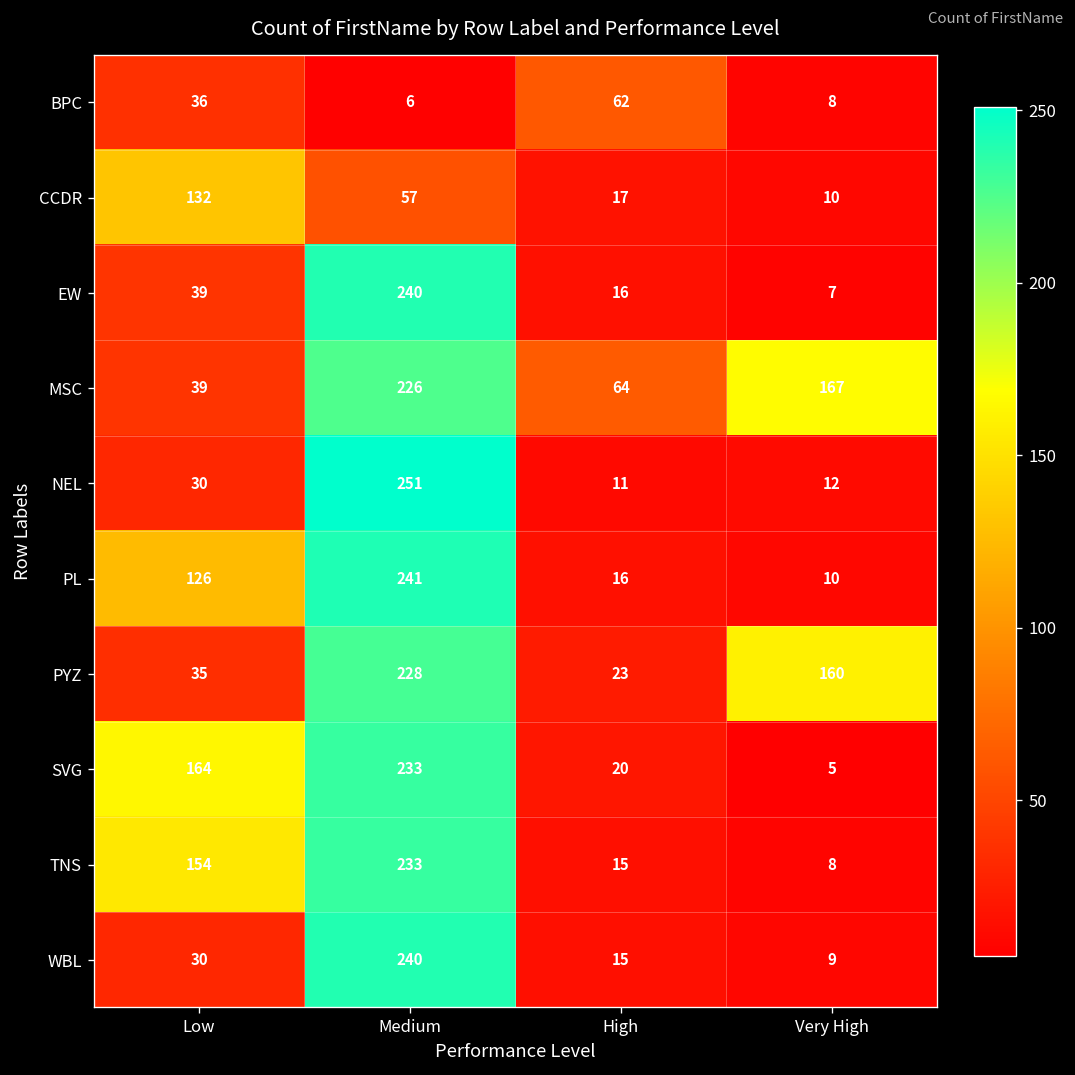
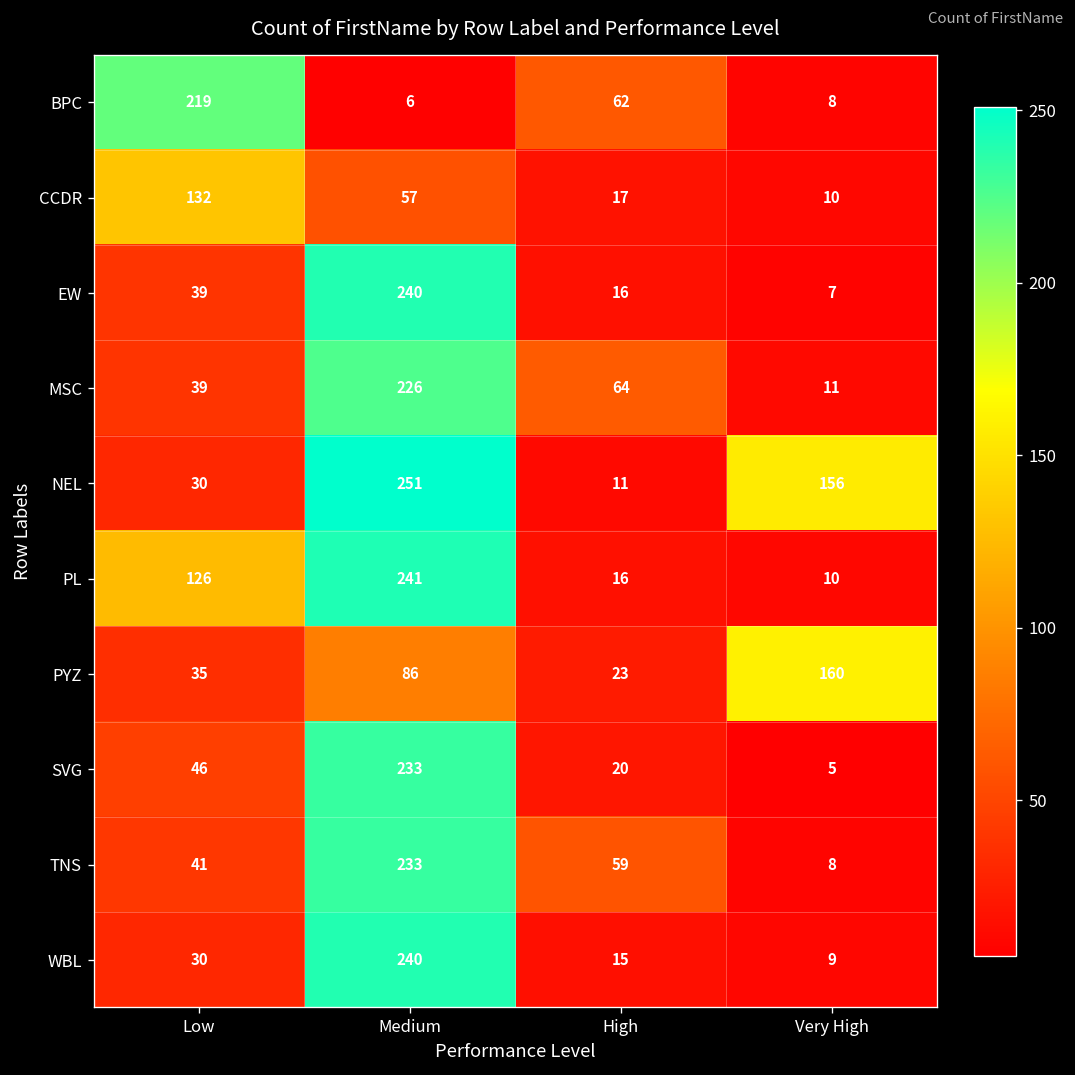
  {
    "BPC": {
-     "Low": 36,
+     "Low": 219,
      "Medium": 6,
      "High": 62,
      "Very High": 8
    },
    "CCDR": {
      "Low": 132,
      "Medium": 57,
      "High": 17,
      "Very High": 10
    },
    "EW": {
      "Low": 39,
      "Medium": 240,
      "High": 16,
      "Very High": 7
    },
    "MSC": {
      "Low": 39,
      "Medium": 226,
      "High": 64,
-     "Very High": 167
+     "Very High": 11
    },
    "NEL": {
      "Low": 30,
      "Medium": 251,
      "High": 11,
-     "Very High": 12
+     "Very High": 156
    },
    "PL": {
      "Low": 126,
      "Medium": 241,
      "High": 16,
      "Very High": 10
    },
    "PYZ": {
      "Low": 35,
-     "Medium": 228,
+     "Medium": 86,
      "High": 23,
      "Very High": 160
    },
    "SVG": {
-     "Low": 164,
+     "Low": 46,
      "Medium": 233,
      "High": 20,
      "Very High": 5
    },
    "TNS": {
-     "Low": 154,
+     "Low": 41,
      "Medium": 233,
-     "High": 15,
+     "High": 59,
      "Very High": 8
    },
    "WBL": {
      "Low": 30,
      "Medium": 240,
      "High": 15,
      "Very High": 9
    }
  }
